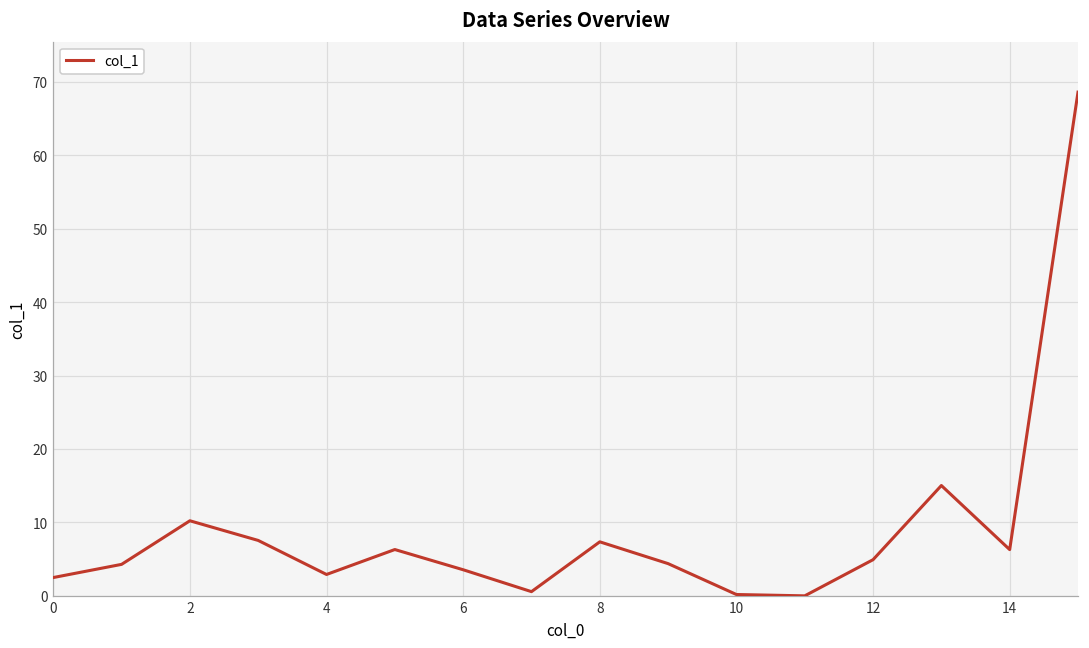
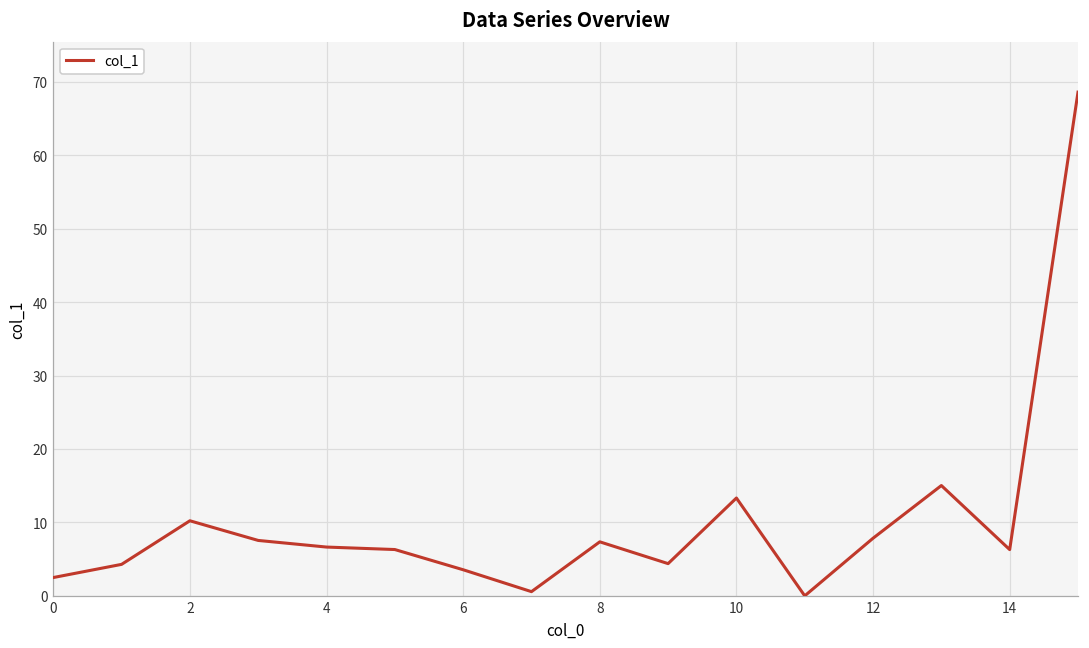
  {
    "0": 2,
    "2": 10,
-   "4": 3,
+   "4": 7,
    "6": 4,
    "8": 7,
-   "10": 0,
-   "12": 5,
+   "10": 13,
+   "12": 8,
    "14": 6
  }
